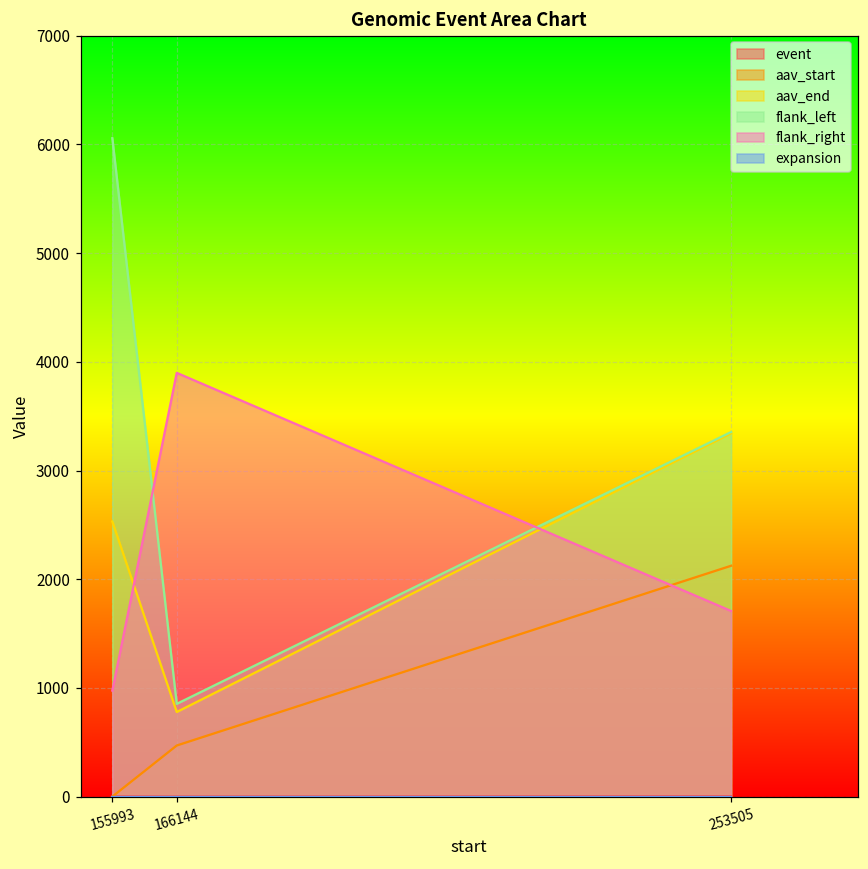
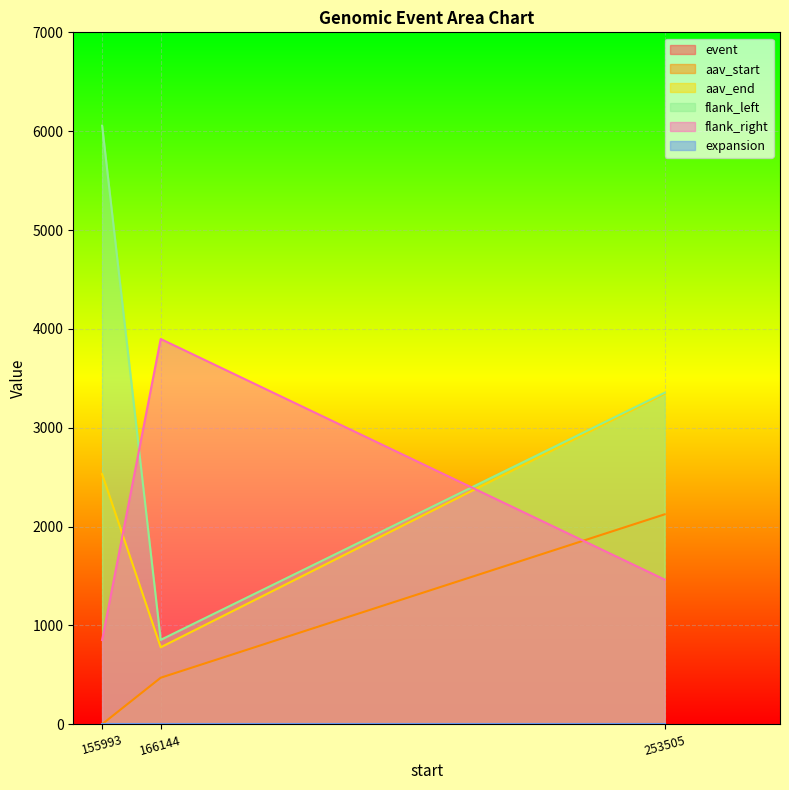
  {
    "expansion": {
      "166144": 0,
      "253505": 0
    },
    "flank_left": {
      "155993": 6100,
      "166144": 900
    },
    "flank_right": {
-     "155993": 1000,
+     "155993": 900,
      "166144": 3900,
-     "253505": 1700
+     "253505": 1500
    }
  }
